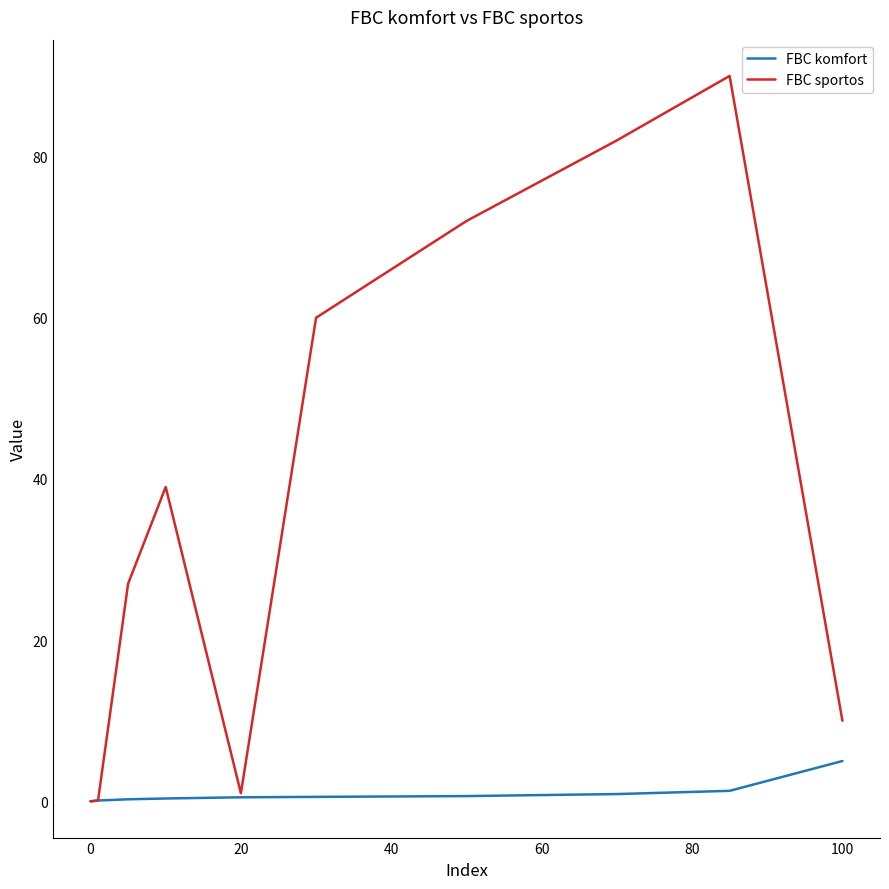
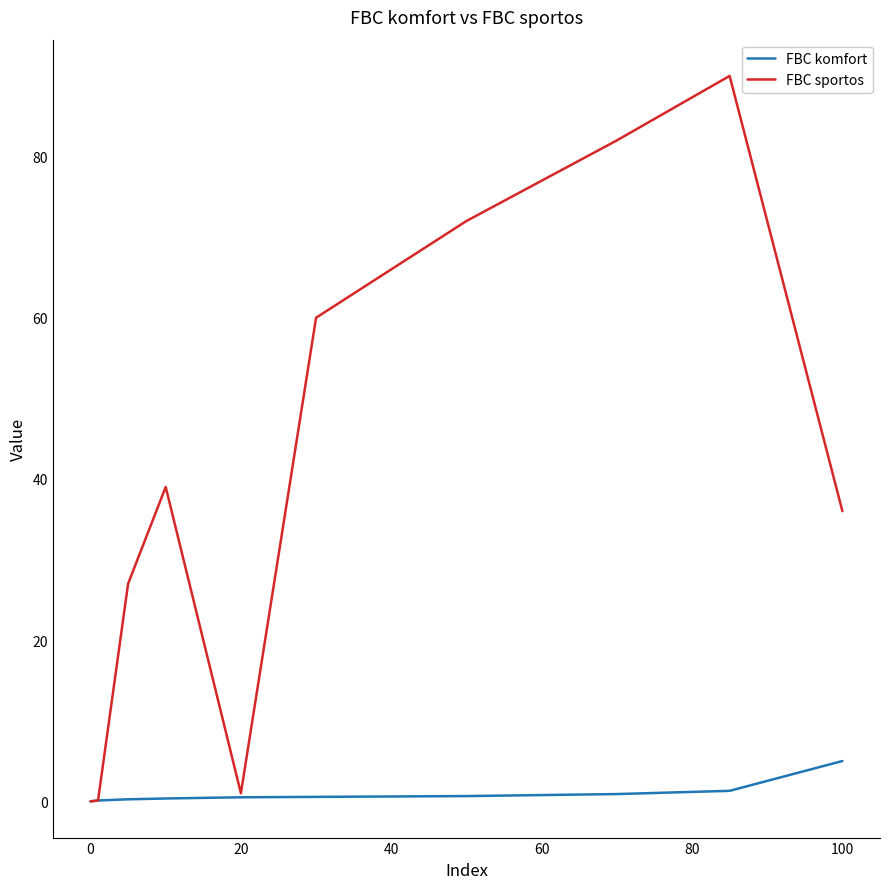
  {
    "FBC komfort": {
      "20": 1,
      "100": 5
    },
    "FBC sportos": {
      "20": 1,
-     "100": 10
+     "100": 36
    }
  }
